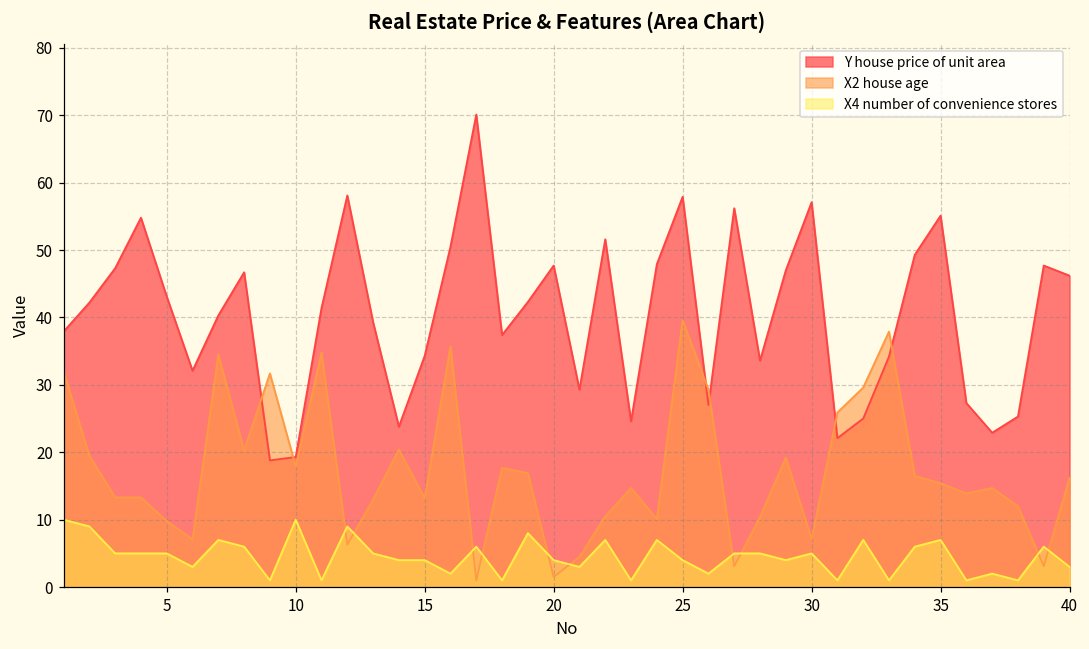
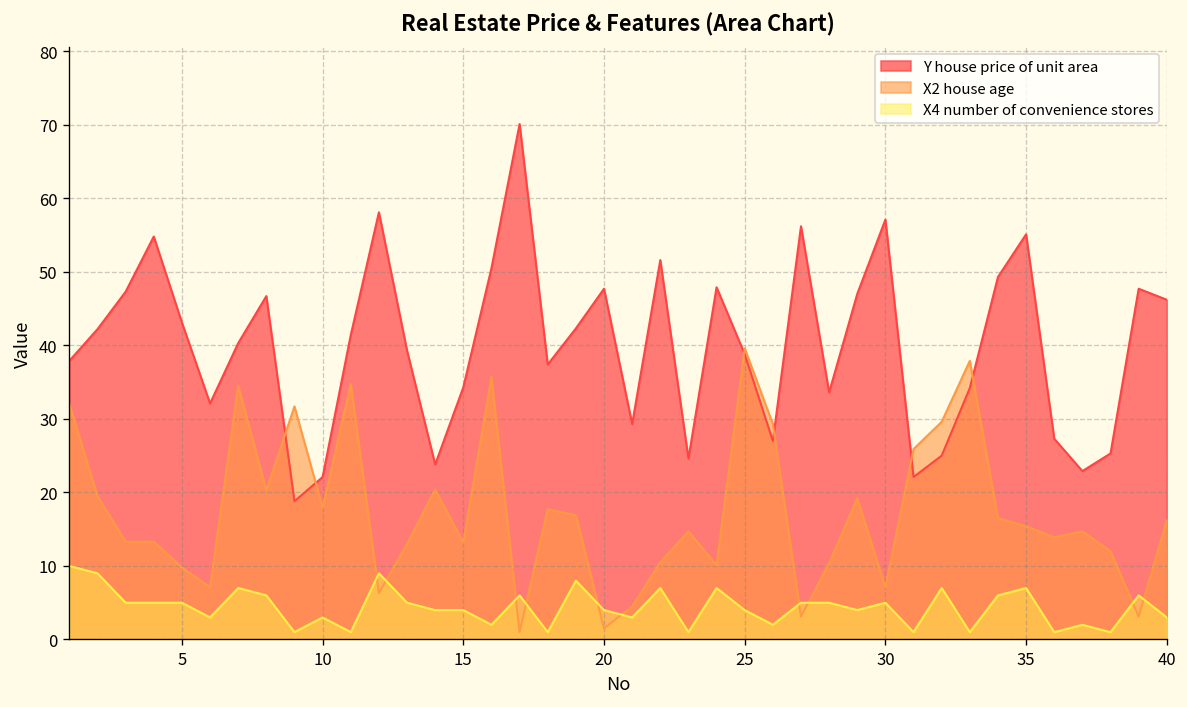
  {
    "Y house price of unit area": {
      "5": 43,
-     "10": 19,
+     "10": 22,
      "15": 34,
      "20": 48,
-     "25": 58,
+     "25": 39,
      "30": 57,
      "35": 55,
      "40": 46
    },
    "X2 house age": {
      "5": 10,
      "10": 18,
      "15": 13,
      "20": 2,
      "25": 40,
      "30": 7,
      "35": 15,
      "40": 16
    },
    "X4 number of convenience stores": {
      "5": 5,
-     "10": 10,
+     "10": 3,
      "15": 4,
      "20": 4,
      "25": 4,
      "30": 5,
      "35": 7,
      "40": 3
    }
  }
